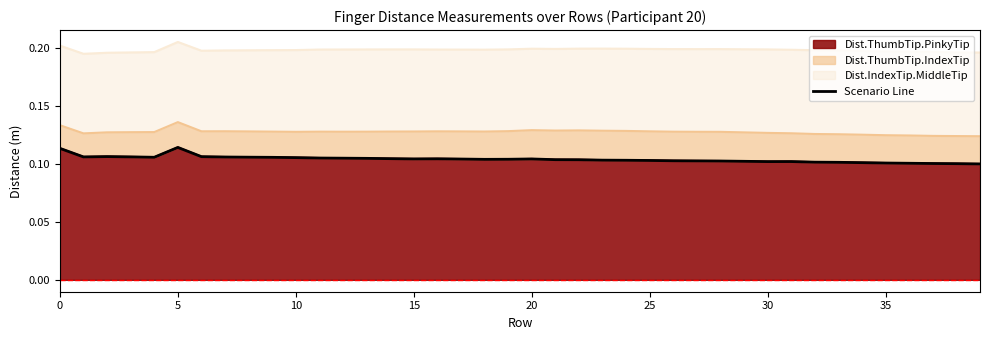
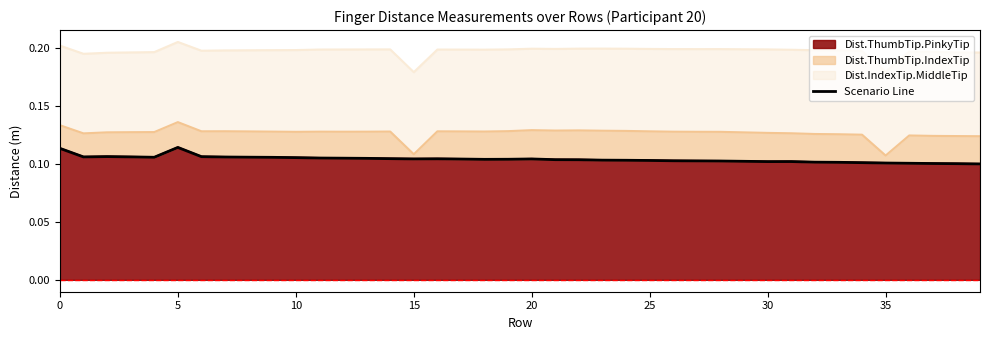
  {
    "Dist.ThumbTip.PinkyTip": {
      "0": 0.113,
      "5": 0.114,
      "10": 0.105,
      "15": 0.104,
      "20": 0.104,
      "25": 0.103,
      "30": 0.102,
      "35": 0.101
    },
    "Dist.ThumbTip.IndexTip": {
      "0": 0.020,
      "5": 0.022,
      "10": 0.022,
-     "15": 0.024,
+     "15": 0.004,
      "20": 0.025,
      "25": 0.025,
      "30": 0.025,
-     "35": 0.024
+     "35": 0.006
    },
    "Dist.IndexTip.MiddleTip": {
      "0": 0.069,
      "5": 0.069,
      "10": 0.070,
      "15": 0.071,
      "20": 0.070,
      "25": 0.071,
      "30": 0.072
    }
  }
